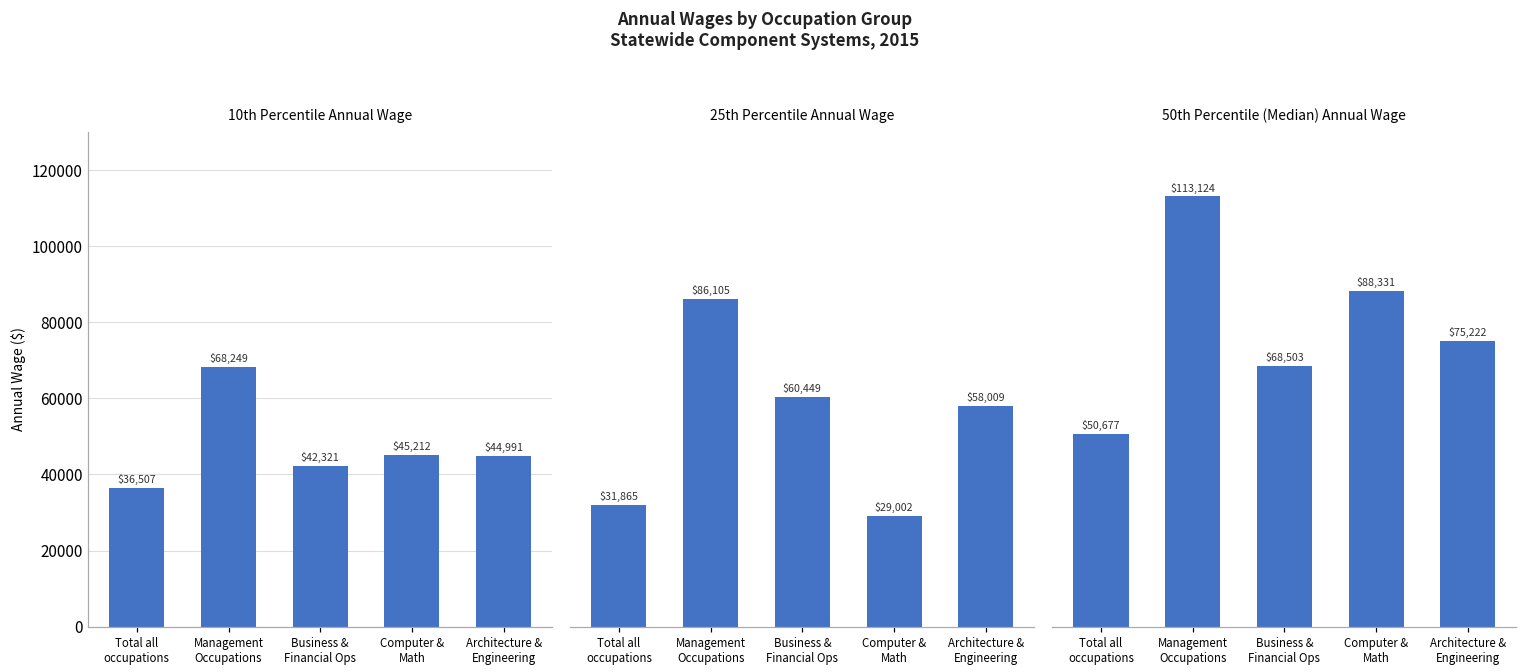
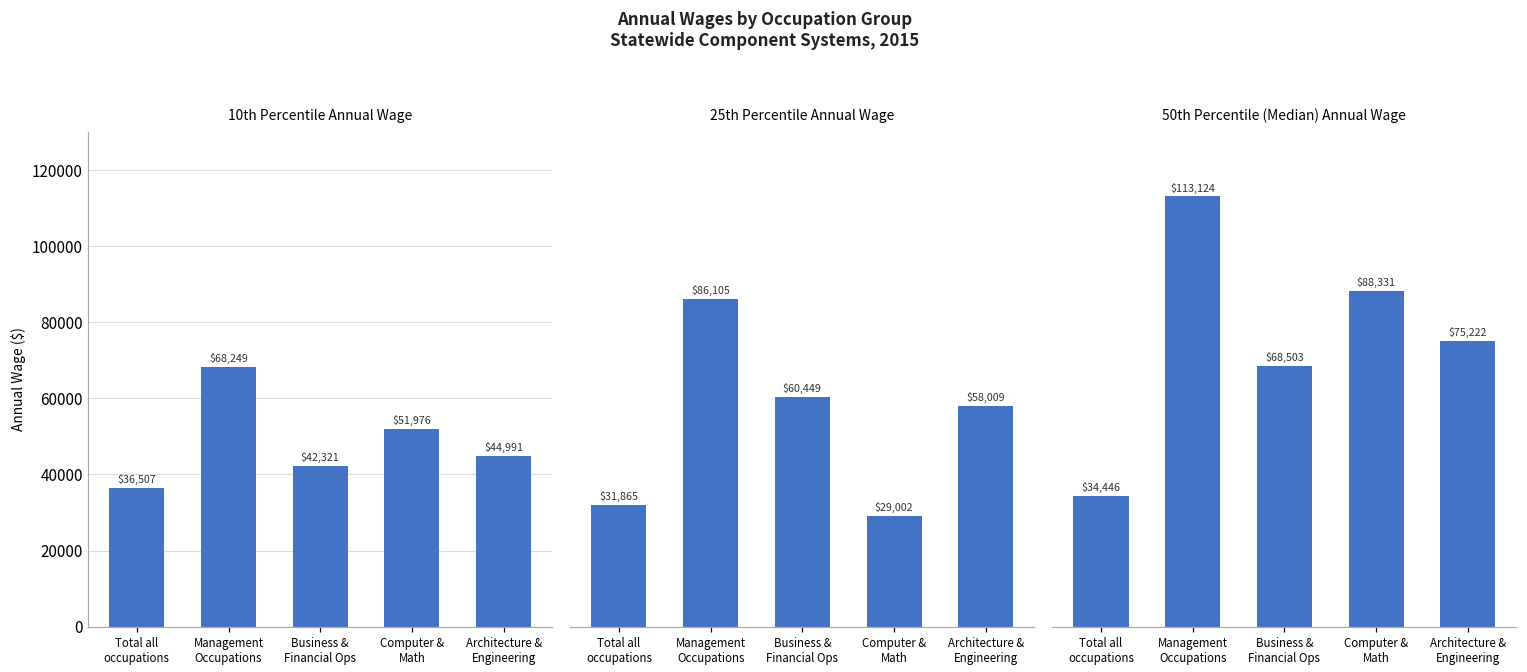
  {
    "10th Percentile Annual Wage": {
      "Total all occupations": "$36,507",
      "Management Occupations": "$68,249",
      "Business & Financial Ops": "$42,321",
-     "Computer & Math": "$45,212",
+     "Computer & Math": "$51,976",
      "Architecture & Engineering": "$44,991"
    },
    "25th Percentile Annual Wage": {
      "Total all occupations": "$31,865",
      "Management Occupations": "$86,105",
      "Business & Financial Ops": "$60,449",
      "Computer & Math": "$29,002",
      "Architecture & Engineering": "$58,009"
    },
    "50th Percentile (Median) Annual Wage": {
-     "Total all occupations": "$50,677",
+     "Total all occupations": "$34,446",
      "Management Occupations": "$113,124",
      "Business & Financial Ops": "$68,503",
      "Computer & Math": "$88,331",
      "Architecture & Engineering": "$75,222"
    }
  }
